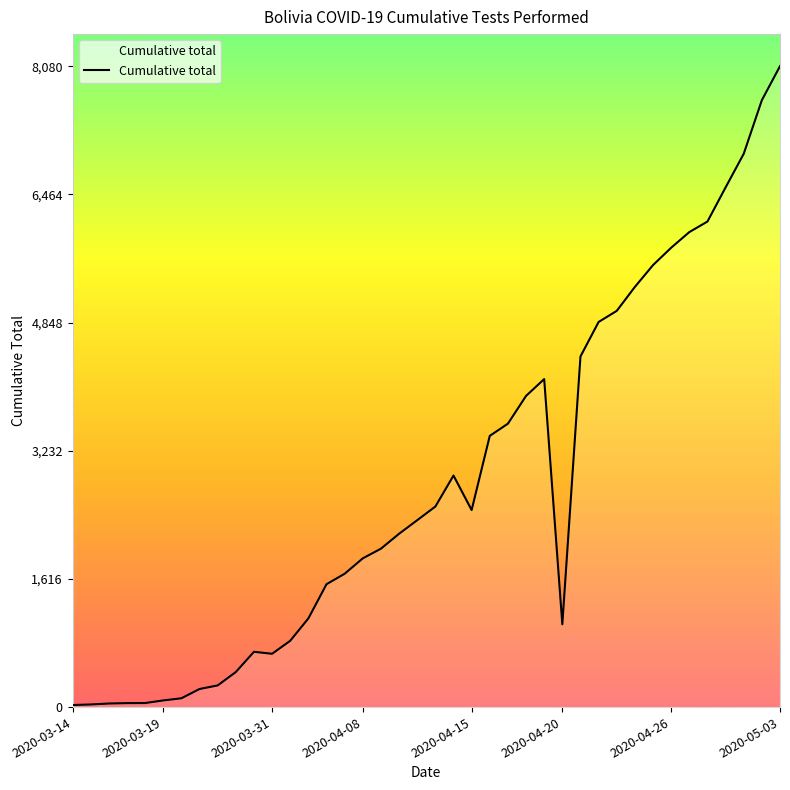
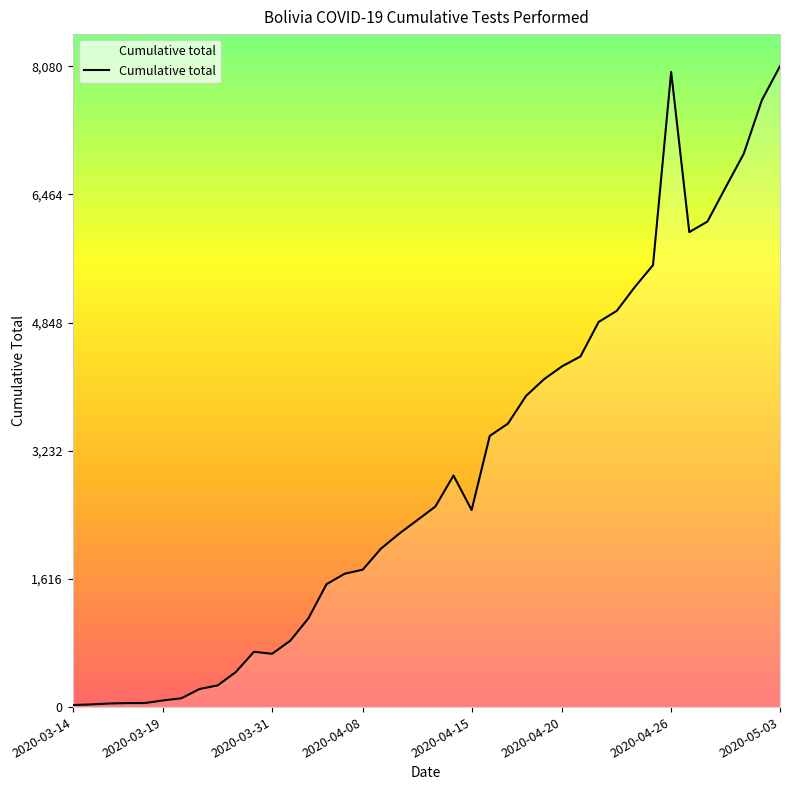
  {
    "2020-03-14": "0",
    "2020-03-19": "100",
    "2020-03-31": "700",
-   "2020-04-08": "1,900",
+   "2020-04-08": "1,700",
    "2020-04-15": "2,500",
-   "2020-04-20": "1,000",
-   "2020-04-26": "5,800",
+   "2020-04-20": "4,300",
+   "2020-04-26": "8,000",
    "2020-05-03": "8,100"
  }
